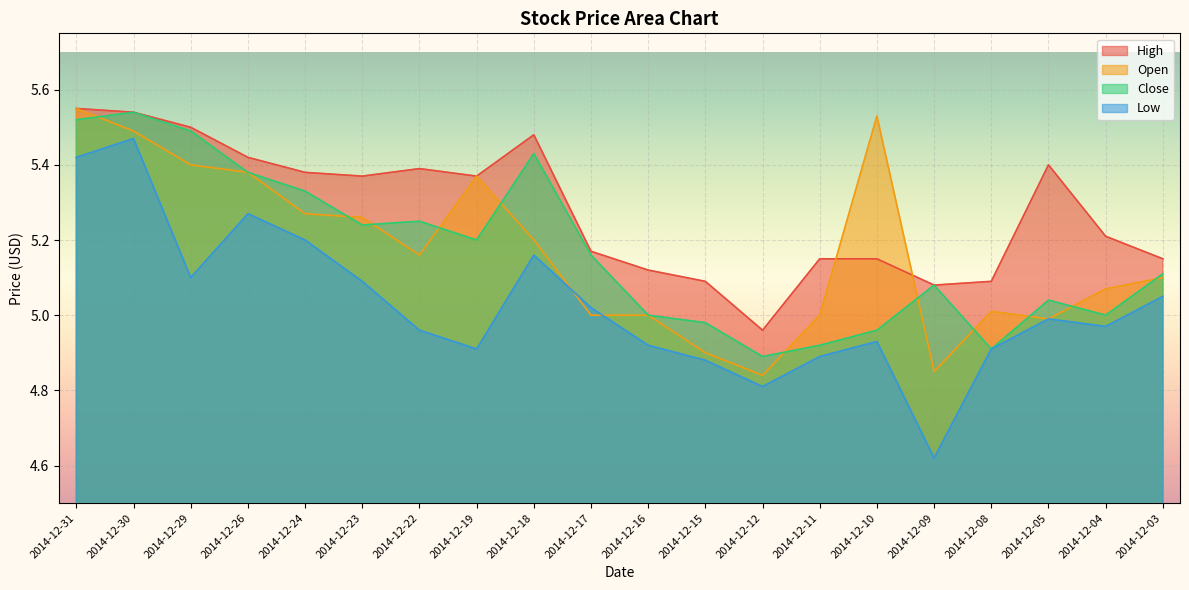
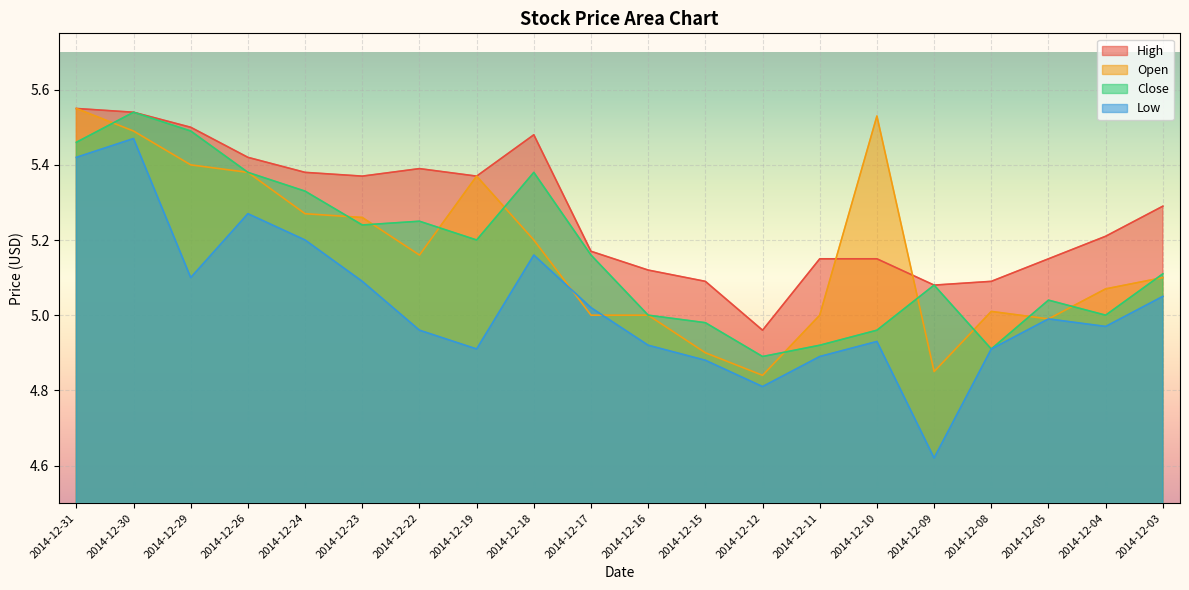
  {
    "High": {
      "2014-12-29": 5.50,
      "2014-12-26": 5.42,
      "2014-12-24": 5.38,
      "2014-12-23": 5.37,
      "2014-12-22": 5.39,
      "2014-12-18": 5.48,
      "2014-12-17": 5.17,
      "2014-12-16": 5.12,
      "2014-12-15": 5.09,
      "2014-12-12": 4.96,
      "2014-12-11": 5.15,
      "2014-12-10": 5.15,
      "2014-12-08": 5.09,
-     "2014-12-05": 5.40,
+     "2014-12-05": 5.15,
      "2014-12-04": 5.21,
-     "2014-12-03": 5.15
+     "2014-12-03": 5.29
    },
    "Open": {
      "2014-12-30": 5.49,
      "2014-12-29": 5.40,
      "2014-12-24": 5.27,
      "2014-12-23": 5.26,
      "2014-12-22": 5.16,
      "2014-12-18": 5.20,
      "2014-12-17": 5.00,
      "2014-12-15": 4.90,
      "2014-12-12": 4.84,
      "2014-12-11": 5.00,
      "2014-12-10": 5.53,
      "2014-12-09": 4.85,
      "2014-12-08": 5.01,
      "2014-12-04": 5.07,
      "2014-12-03": 5.10
    },
    "Close": {
-     "2014-12-31": 5.52,
+     "2014-12-31": 5.46,
      "2014-12-29": 5.49,
      "2014-12-24": 5.33,
      "2014-12-23": 5.24,
      "2014-12-22": 5.25,
      "2014-12-19": 5.20,
-     "2014-12-18": 5.43,
+     "2014-12-18": 5.38,
      "2014-12-17": 5.16,
      "2014-12-15": 4.98,
      "2014-12-12": 4.89,
      "2014-12-11": 4.92,
      "2014-12-10": 4.96,
      "2014-12-05": 5.04,
      "2014-12-04": 5.00,
      "2014-12-03": 5.11
    },
    "Low": {
      "2014-12-31": 5.42,
      "2014-12-30": 5.47,
      "2014-12-29": 5.10,
      "2014-12-26": 5.27,
      "2014-12-24": 5.20,
      "2014-12-23": 5.09,
      "2014-12-22": 4.96,
      "2014-12-19": 4.91,
      "2014-12-18": 5.16,
      "2014-12-17": 5.02,
      "2014-12-16": 4.92,
      "2014-12-15": 4.88,
      "2014-12-12": 4.81,
      "2014-12-11": 4.89,
      "2014-12-10": 4.93,
      "2014-12-09": 4.62,
      "2014-12-04": 4.97,
      "2014-12-03": 5.05
    }
  }
